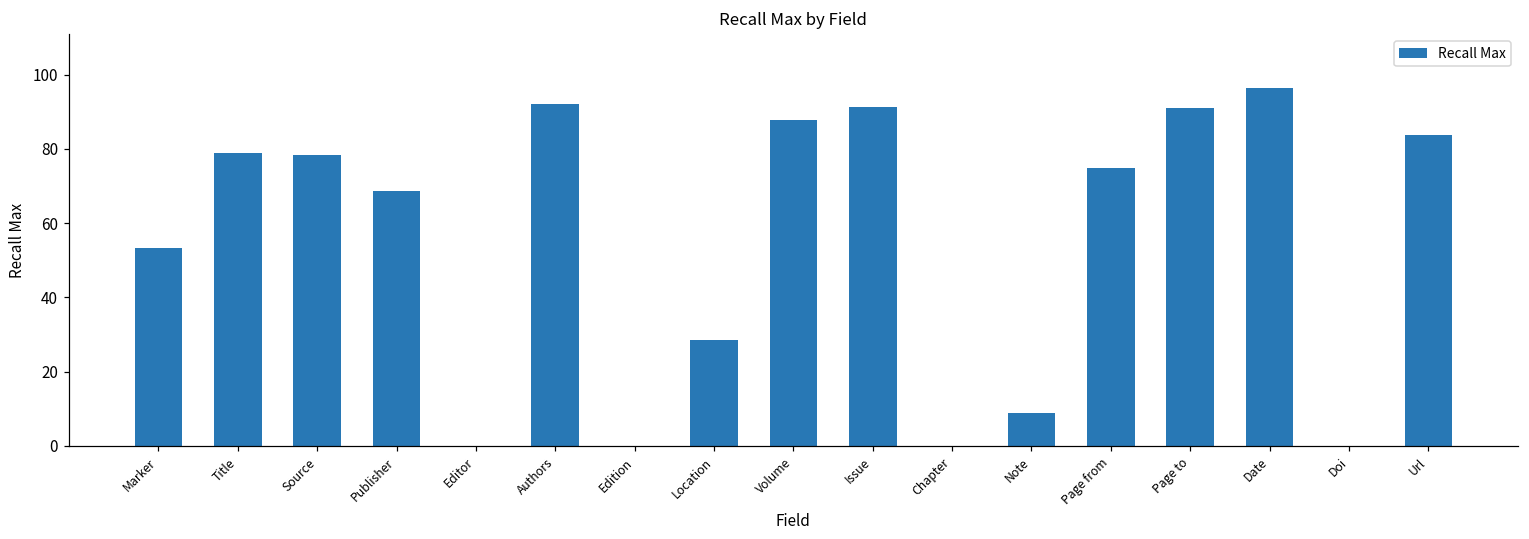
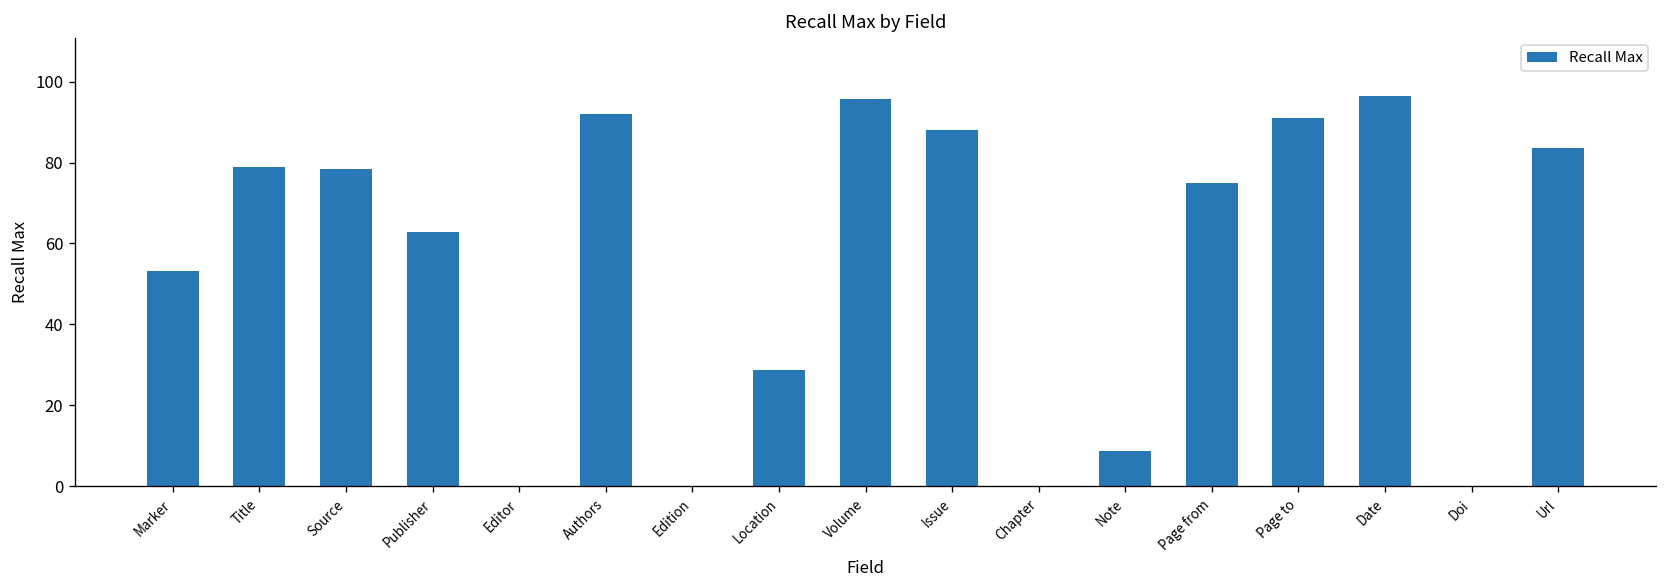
  {
    "Marker": 53,
    "Title": 79,
    "Source": 78,
-   "Publisher": 69,
+   "Publisher": 63,
    "Editor": 0,
    "Authors": 92,
    "Edition": 0,
    "Location": 29,
-   "Volume": 88,
-   "Issue": 91,
+   "Volume": 96,
+   "Issue": 88,
    "Chapter": 0,
    "Note": 9,
    "Page from": 75,
    "Page to": 91,
    "Date": 96,
    "Doi": 0,
    "Url": 84
  }
